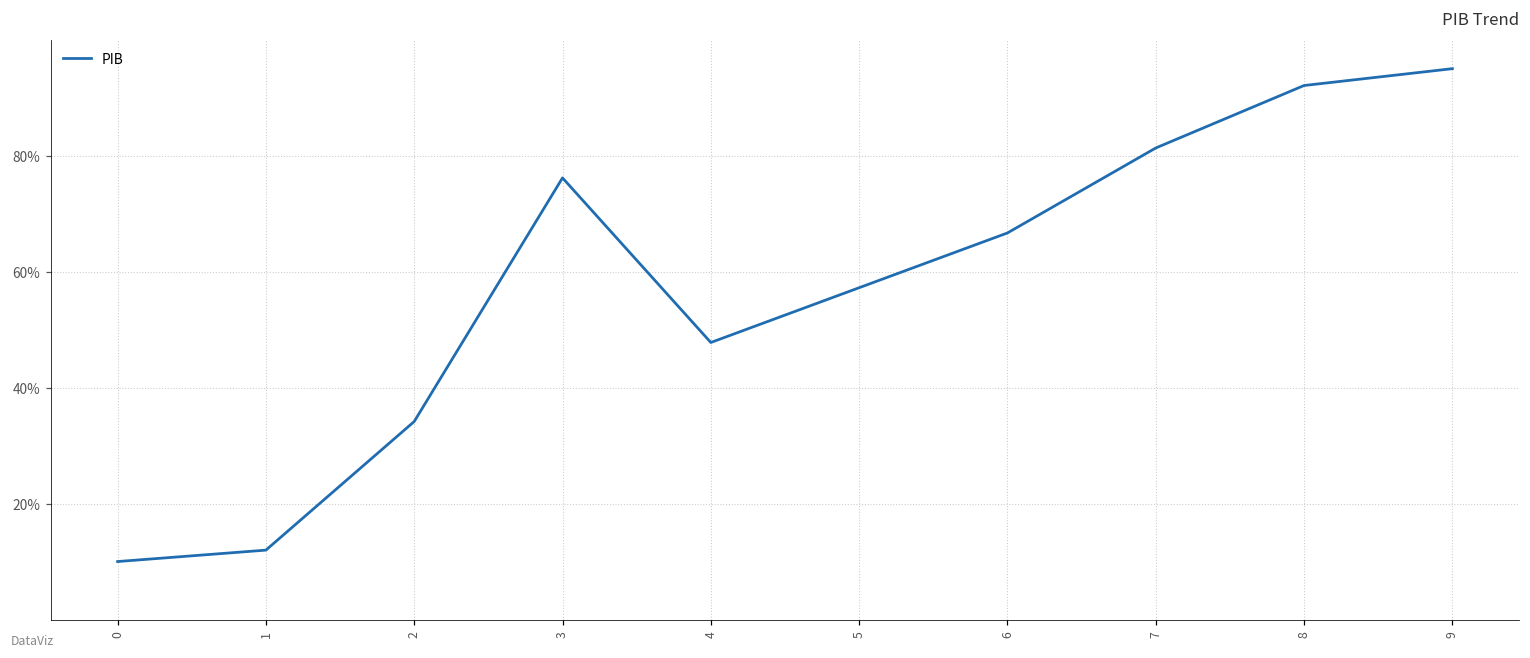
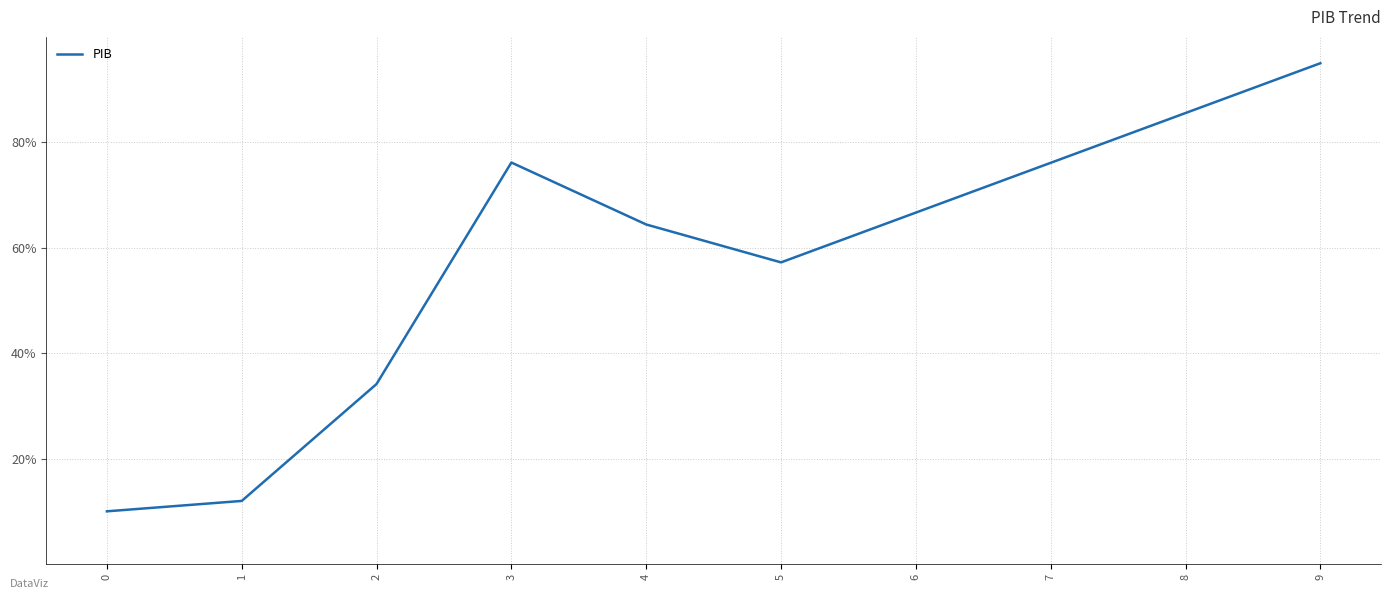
  {
    "0": "10%",
    "1": "12%",
    "2": "34%",
    "3": "76%",
-   "4": "48%",
+   "4": "64%",
    "5": "57%",
    "6": "67%",
-   "7": "81%",
-   "8": "92%",
+   "7": "76%",
+   "8": "86%",
    "9": "95%"
  }
